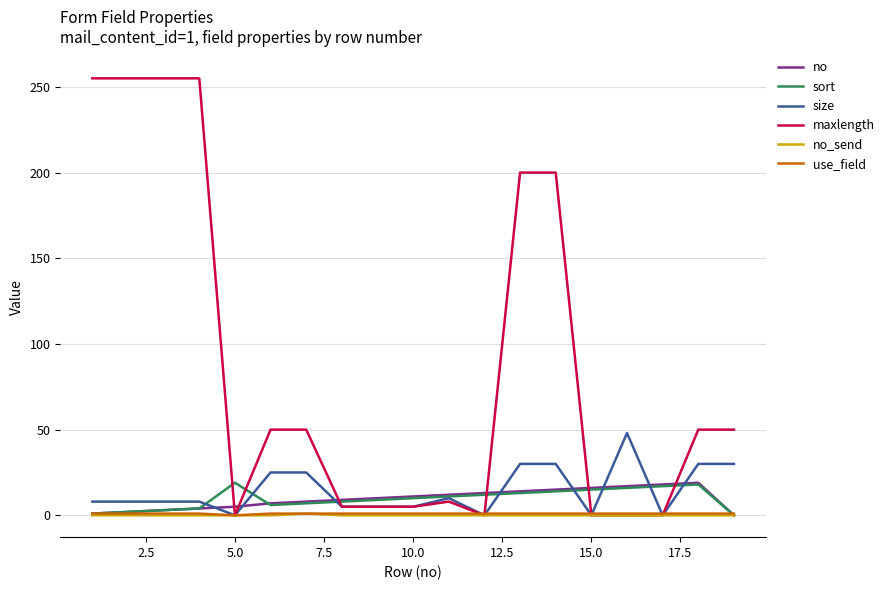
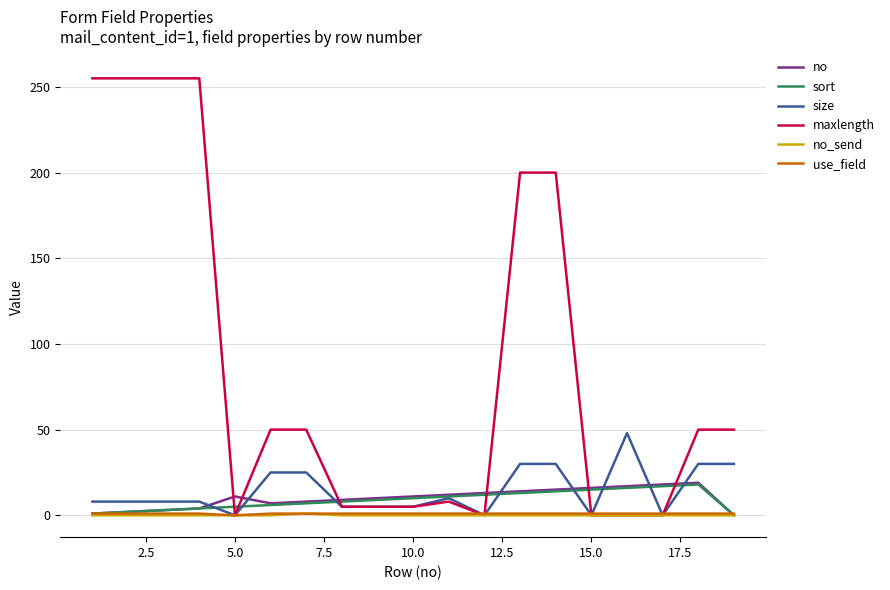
  {
    "no": {
-     "5.0": 5
+     "5.0": 11
    },
    "sort": {
-     "5.0": 19
+     "5.0": 5
    }
  }
